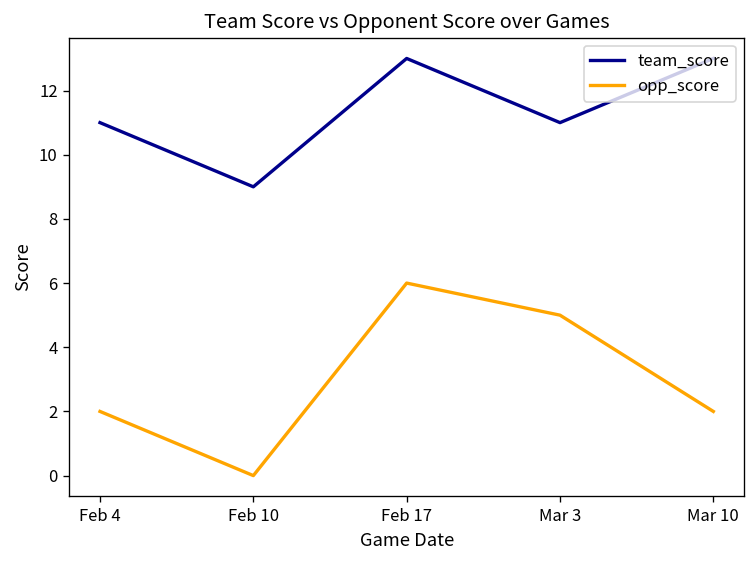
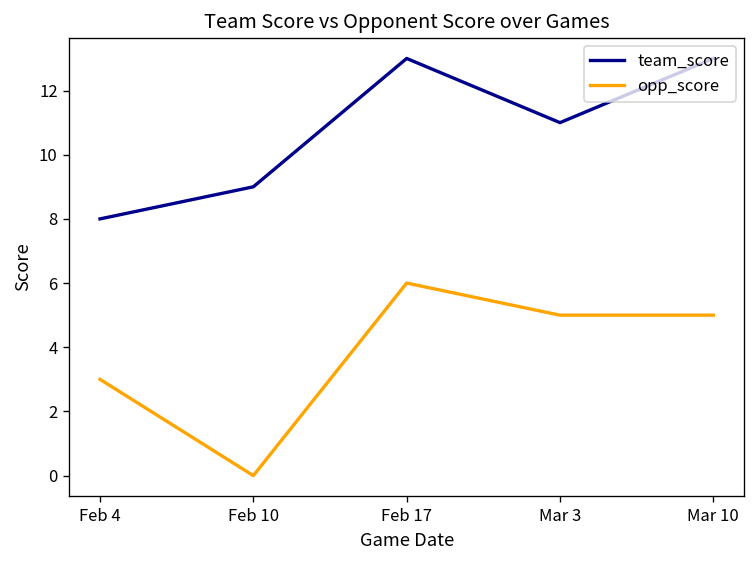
  {
    "team_score": {
-     "Feb 4": 11,
+     "Feb 4": 8,
      "Feb 10": 9,
      "Feb 17": 13,
      "Mar 3": 11
    },
    "opp_score": {
-     "Feb 4": 2,
+     "Feb 4": 3,
      "Feb 10": 0,
      "Feb 17": 6,
      "Mar 3": 5,
-     "Mar 10": 2
+     "Mar 10": 5
    }
  }
